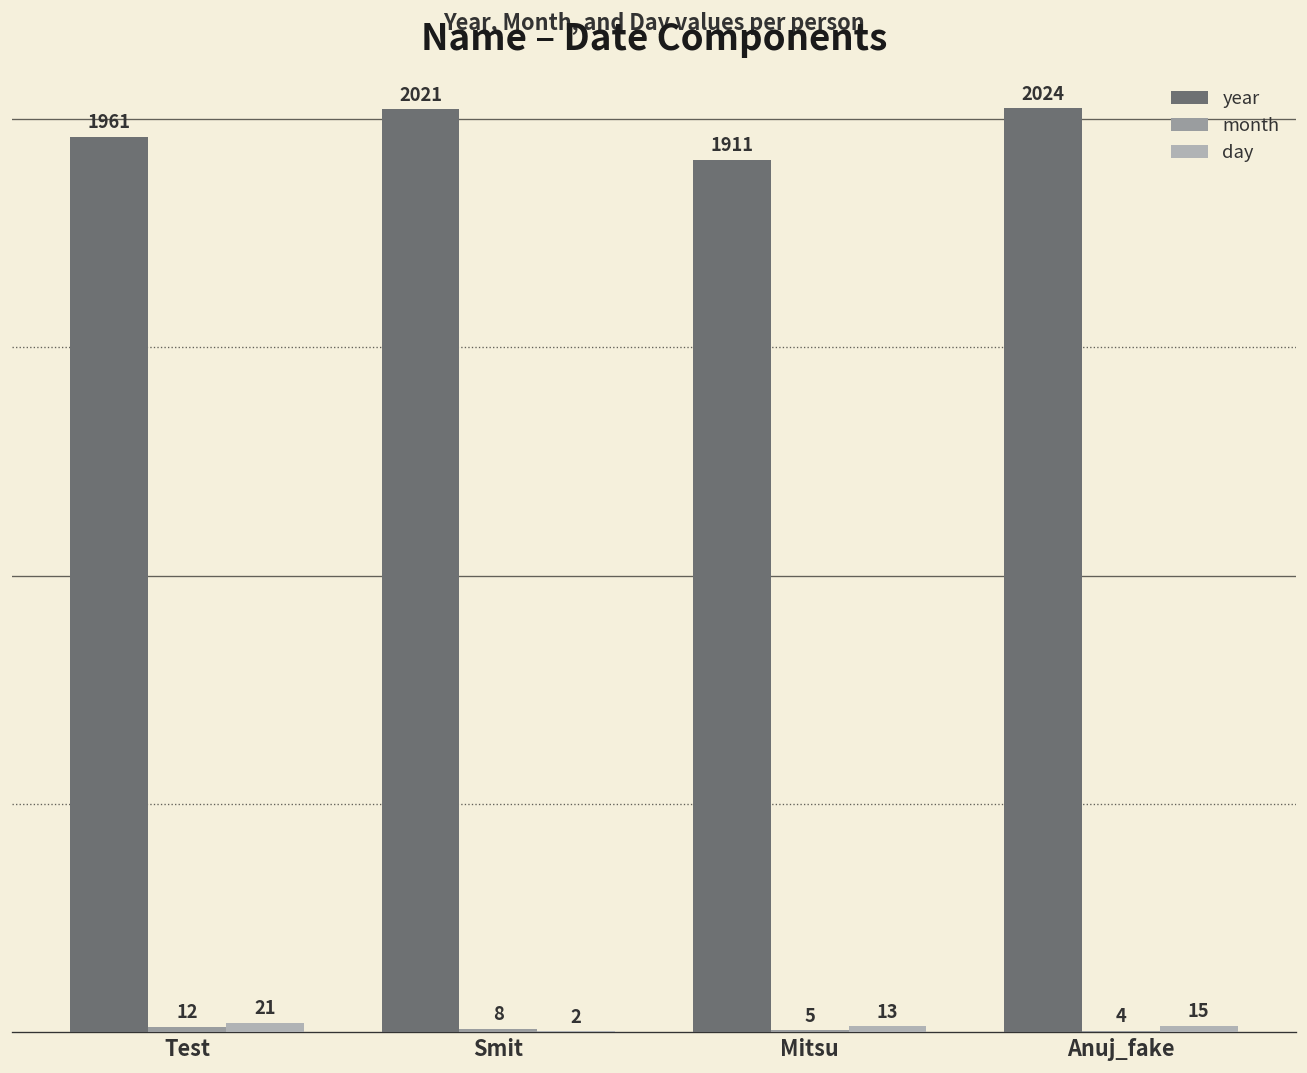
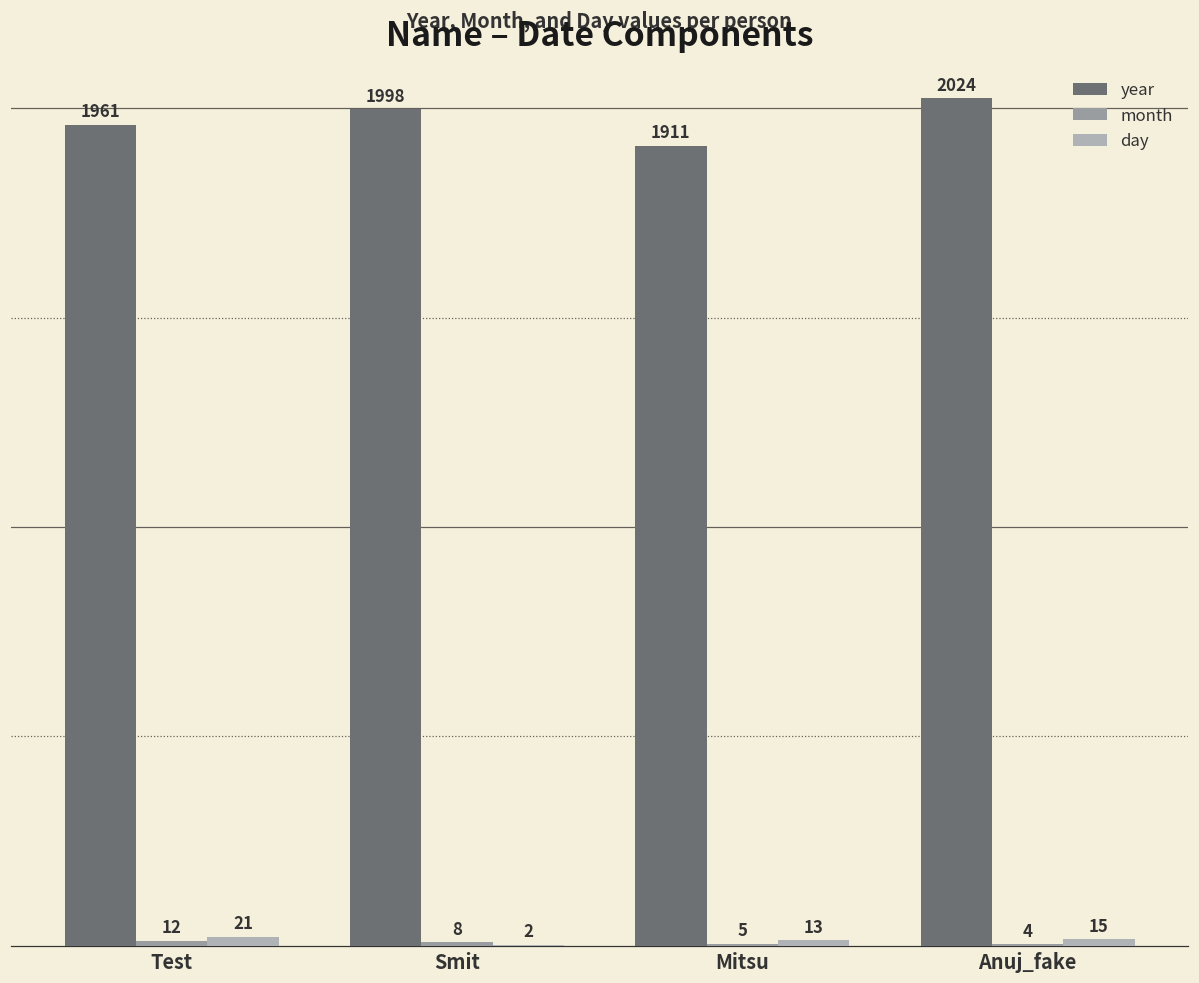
  {
    "year": {
      "Test": 1961,
-     "Smit": 2021,
+     "Smit": 1998,
      "Mitsu": 1911,
      "Anuj_fake": 2024
    }
  }
